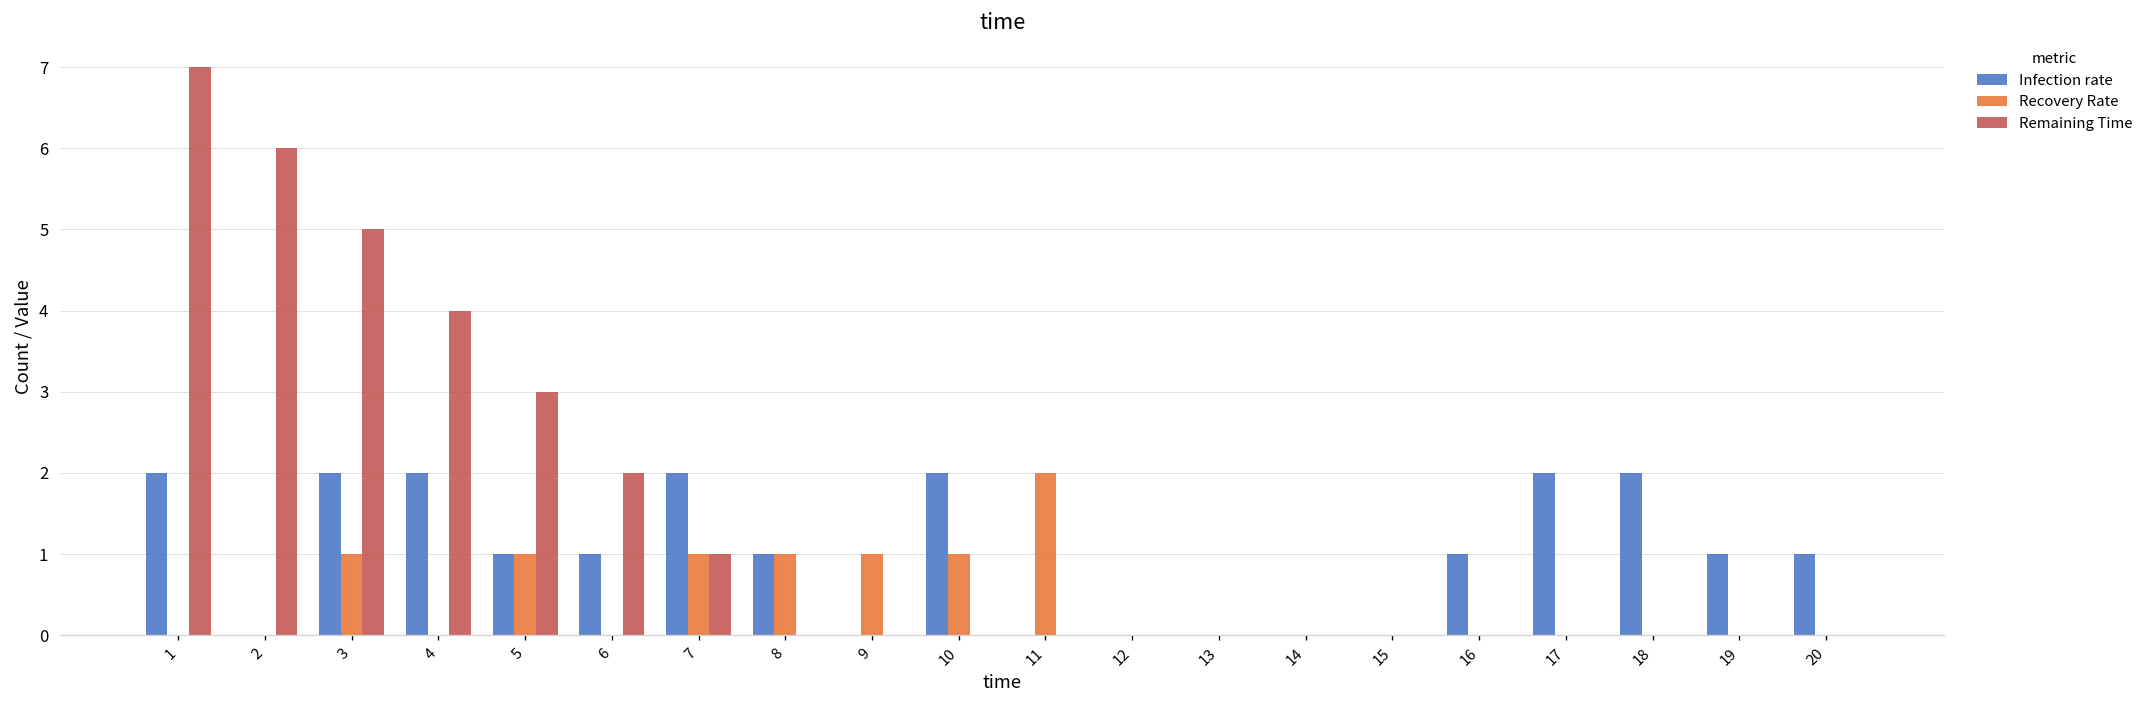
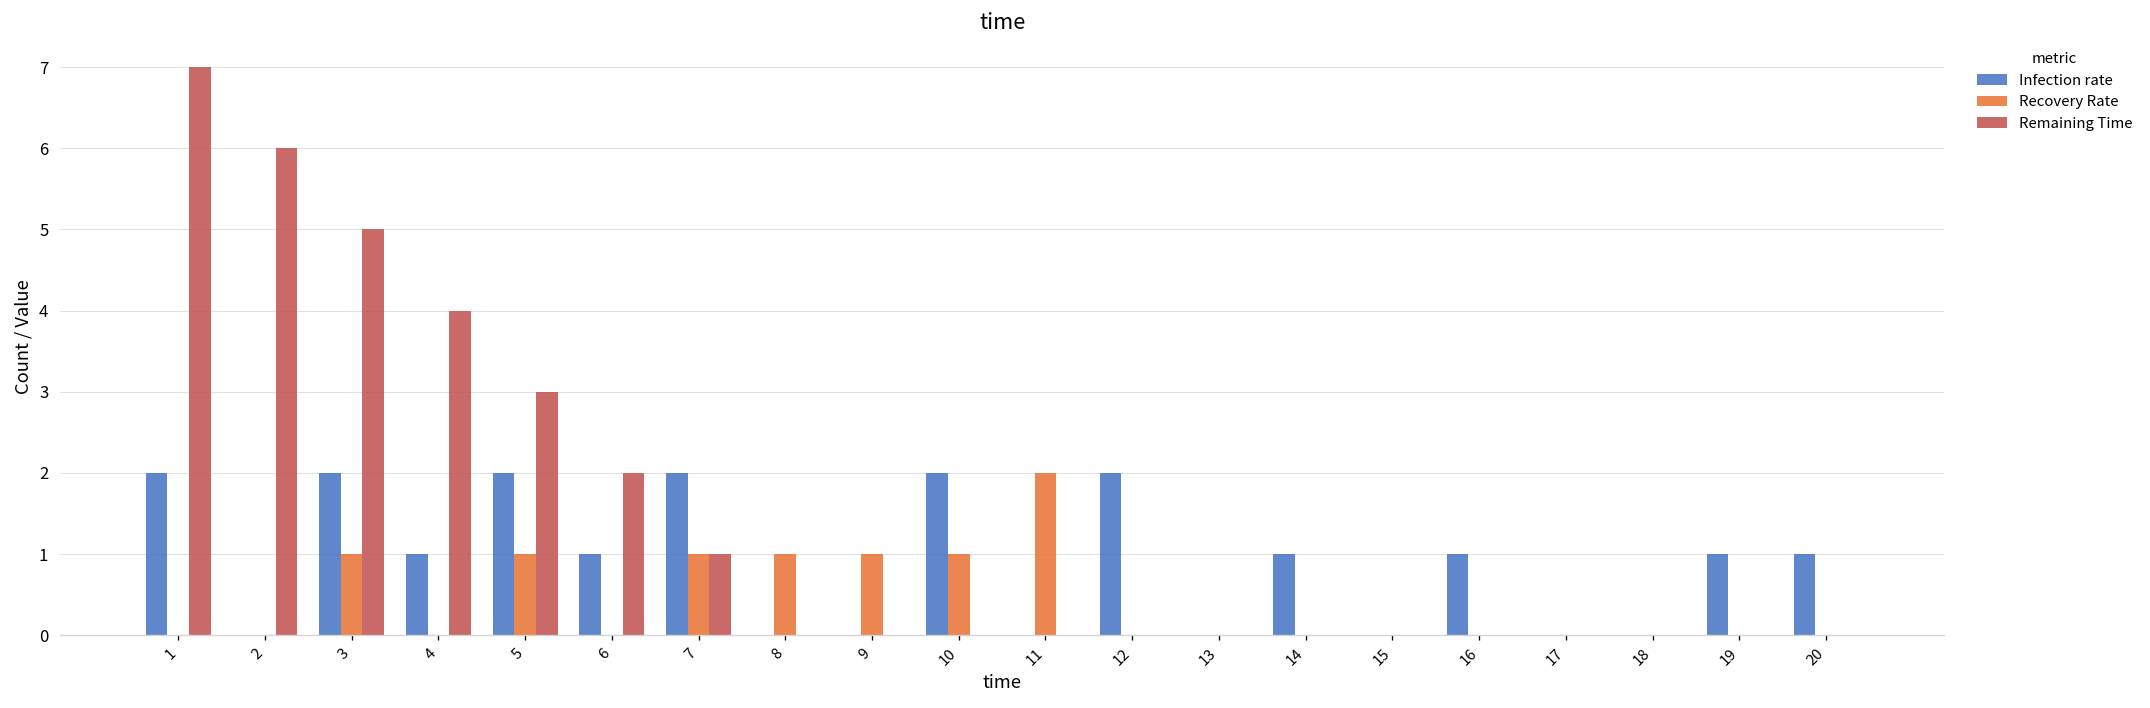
  {
    "Infection rate": {
      "1": 2,
      "2": 0,
      "3": 2,
-     "4": 2,
-     "5": 1,
+     "4": 1,
+     "5": 2,
      "6": 1,
      "7": 2,
-     "8": 1,
+     "8": 0,
      "9": 0,
      "10": 2,
      "11": 0,
-     "12": 0,
+     "12": 2,
      "13": 0,
-     "14": 0,
+     "14": 1,
      "15": 0,
      "16": 1,
-     "17": 2,
-     "18": 2,
+     "17": 0,
+     "18": 0,
      "19": 1,
      "20": 1
    }
  }
